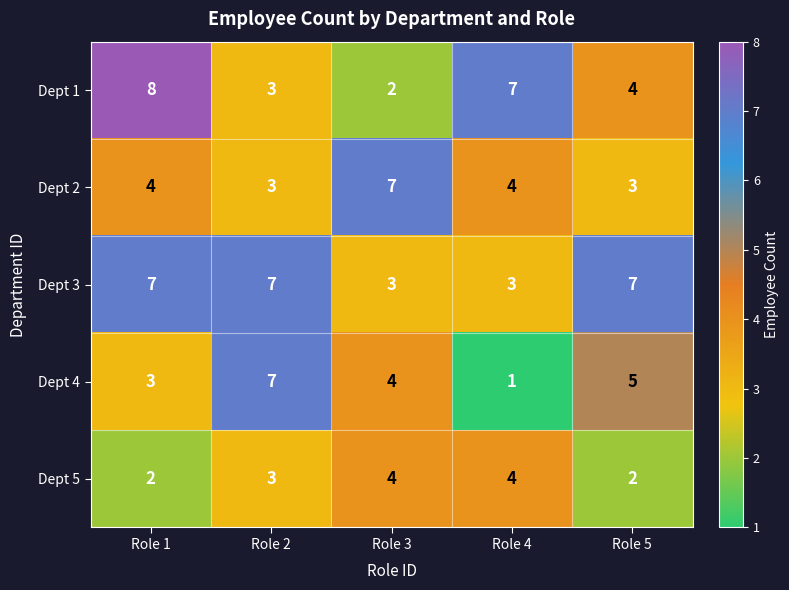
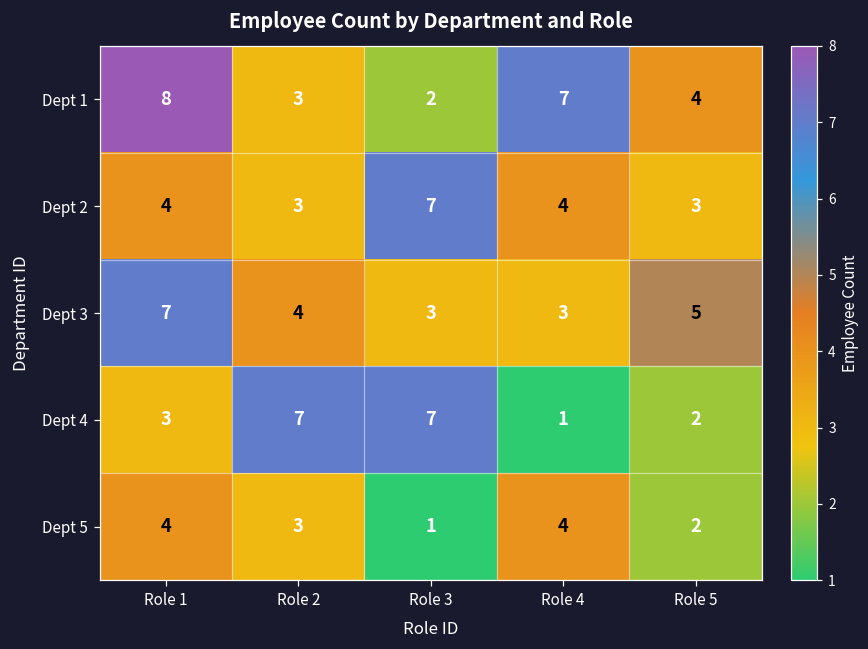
  {
    "Dept 1": {
      "Role 1": 8,
      "Role 2": 3,
      "Role 3": 2,
      "Role 4": 7,
      "Role 5": 4
    },
    "Dept 2": {
      "Role 1": 4,
      "Role 2": 3,
      "Role 3": 7,
      "Role 4": 4,
      "Role 5": 3
    },
    "Dept 3": {
      "Role 1": 7,
-     "Role 2": 7,
+     "Role 2": 4,
      "Role 3": 3,
      "Role 4": 3,
-     "Role 5": 7
+     "Role 5": 5
    },
    "Dept 4": {
      "Role 1": 3,
      "Role 2": 7,
-     "Role 3": 4,
+     "Role 3": 7,
      "Role 4": 1,
-     "Role 5": 5
+     "Role 5": 2
    },
    "Dept 5": {
-     "Role 1": 2,
+     "Role 1": 4,
      "Role 2": 3,
-     "Role 3": 4,
+     "Role 3": 1,
      "Role 4": 4,
      "Role 5": 2
    }
  }
